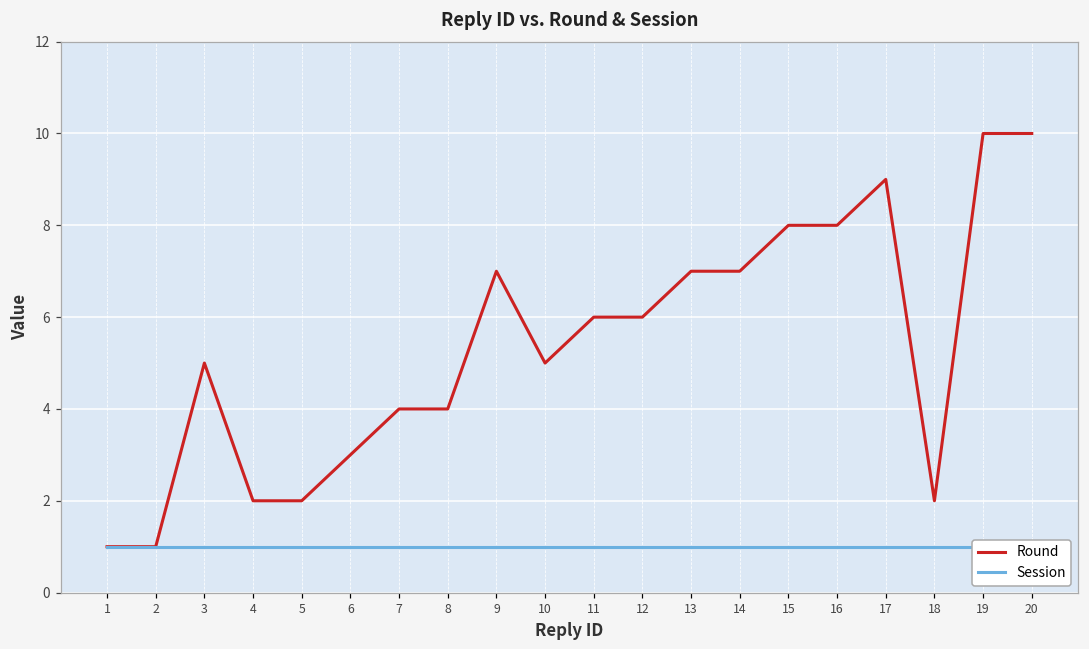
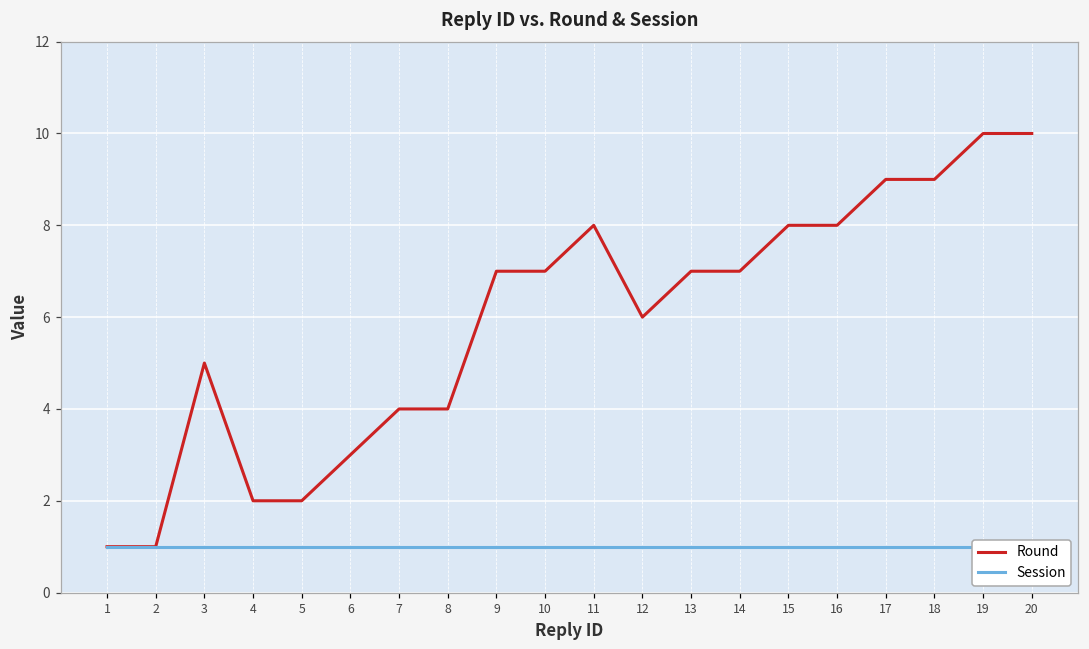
  {
    "Round": {
      "3": 5,
      "4": 2,
      "5": 2,
      "6": 3,
      "7": 4,
      "8": 4,
      "9": 7,
-     "10": 5,
-     "11": 6,
+     "10": 7,
+     "11": 8,
      "12": 6,
      "13": 7,
      "14": 7,
      "15": 8,
      "16": 8,
      "17": 9,
-     "18": 2,
+     "18": 9,
      "19": 10,
      "20": 10
    },
    "Session": {
      "3": 1,
      "4": 1,
      "5": 1,
      "6": 1,
      "7": 1,
      "8": 1,
      "9": 1,
      "10": 1,
      "11": 1,
      "12": 1,
      "13": 1,
      "14": 1,
      "15": 1,
      "16": 1,
      "17": 1,
      "18": 1
    }
  }
